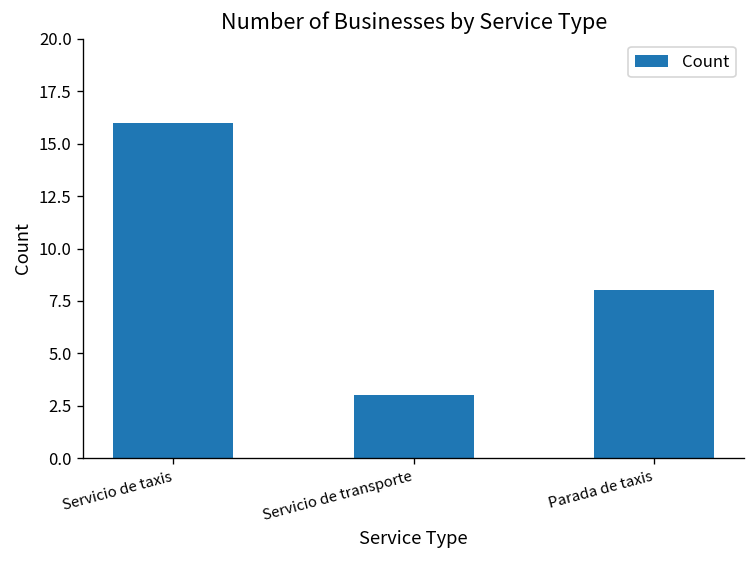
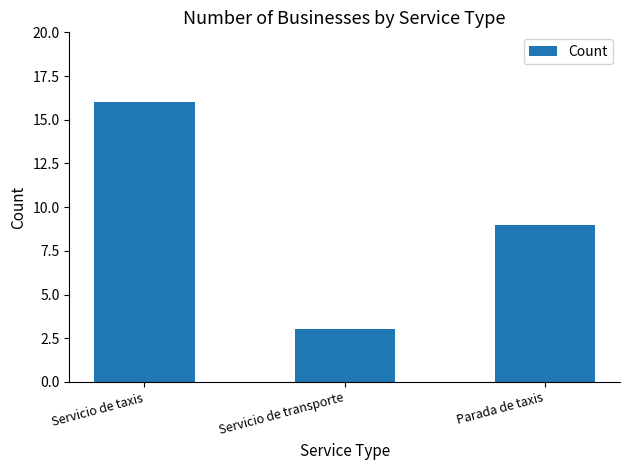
  {
    "Servicio de taxis": 16,
    "Servicio de transporte": 3,
-   "Parada de taxis": 8
+   "Parada de taxis": 9
  }
